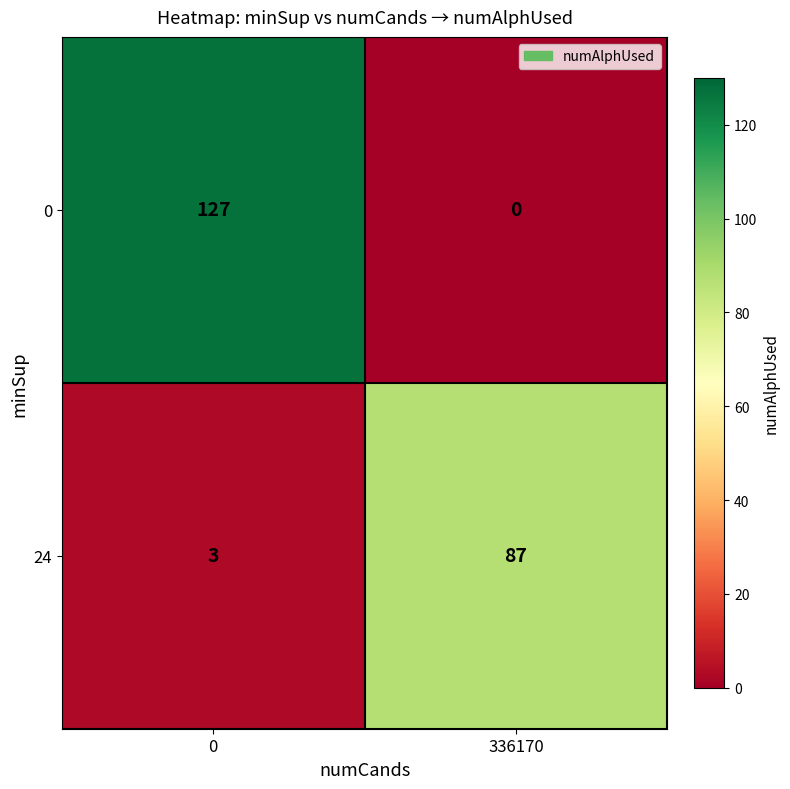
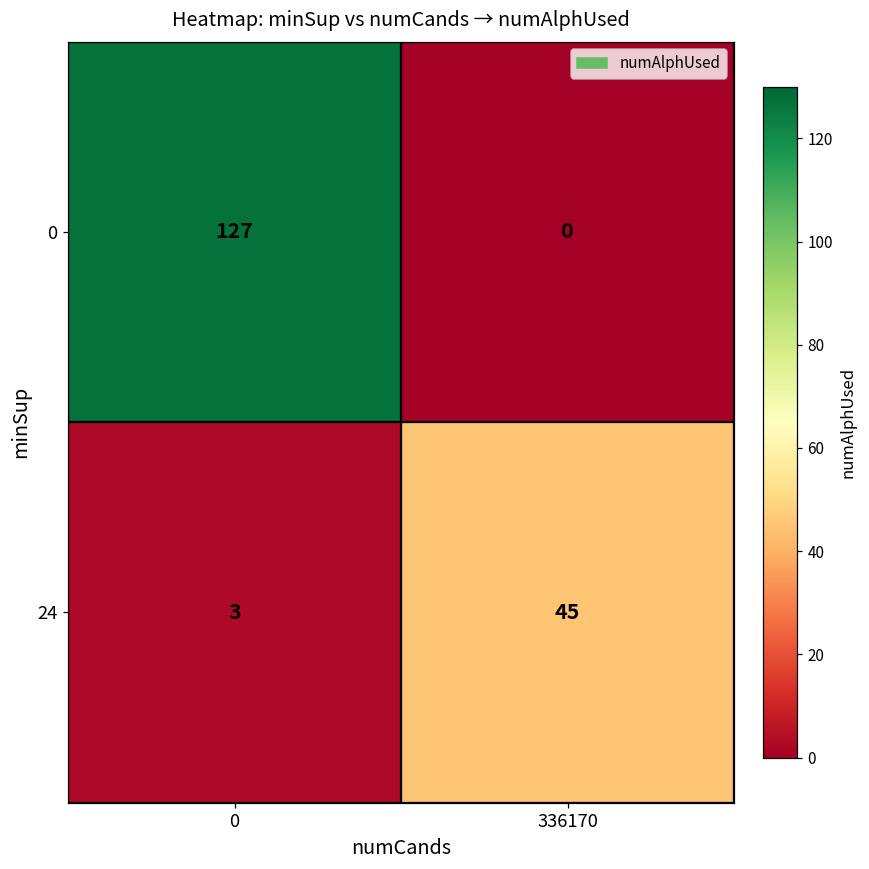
  {
    "0": {
      "0": 127,
      "336170": 0
    },
    "24": {
      "0": 3,
-     "336170": 87
+     "336170": 45
    }
  }
